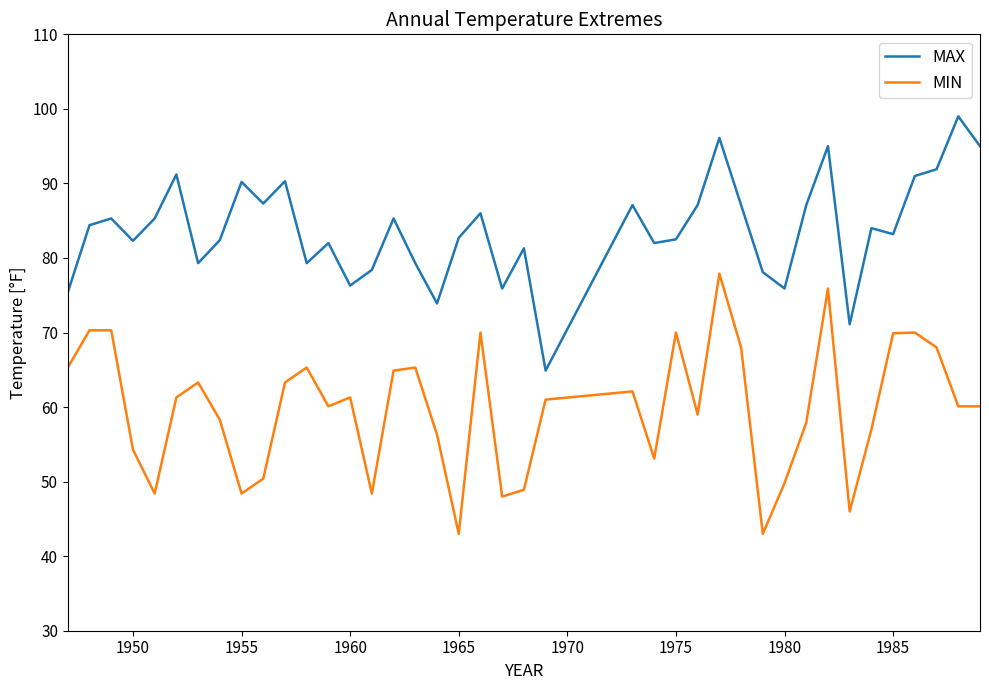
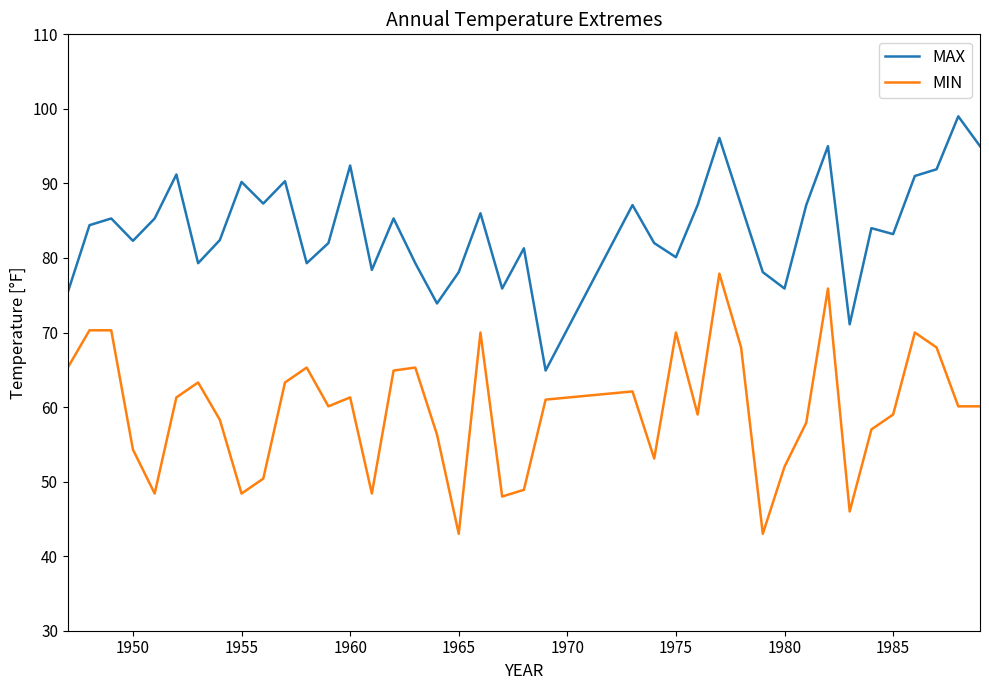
  {
    "MAX": {
      "1950": 82,
      "1955": 90,
-     "1960": 76,
-     "1965": 83,
-     "1975": 83,
+     "1960": 92,
+     "1965": 78,
+     "1975": 80,
      "1980": 76,
      "1985": 83
    },
    "MIN": {
      "1950": 54,
      "1955": 48,
      "1960": 61,
      "1965": 43,
      "1975": 70,
-     "1980": 50,
-     "1985": 70
+     "1980": 52,
+     "1985": 59
    }
  }
